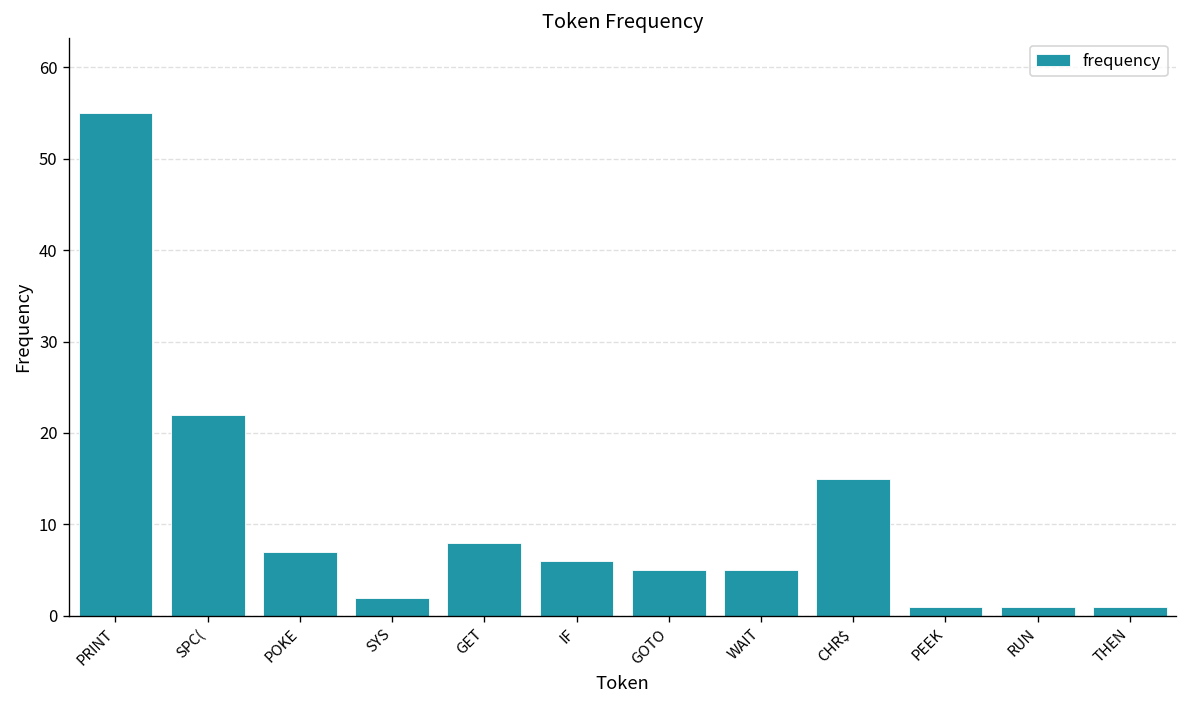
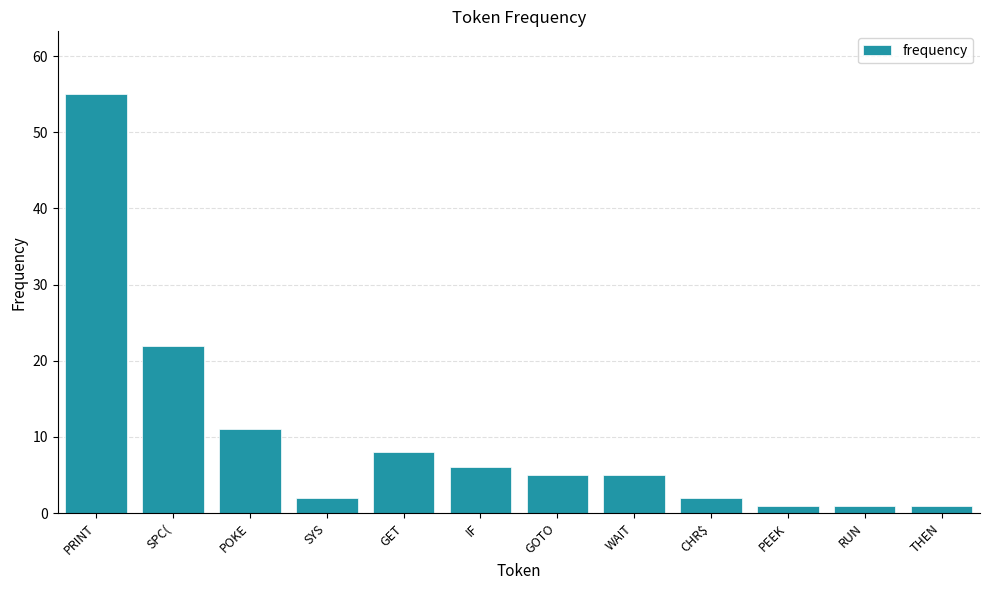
  {
    "PRINT": 55,
    "SPC(": 22,
-   "POKE": 7,
+   "POKE": 11,
    "SYS": 2,
    "GET": 8,
    "IF": 6,
    "GOTO": 5,
    "WAIT": 5,
-   "CHR$": 15,
+   "CHR$": 2,
    "PEEK": 1,
    "RUN": 1,
    "THEN": 1
  }
